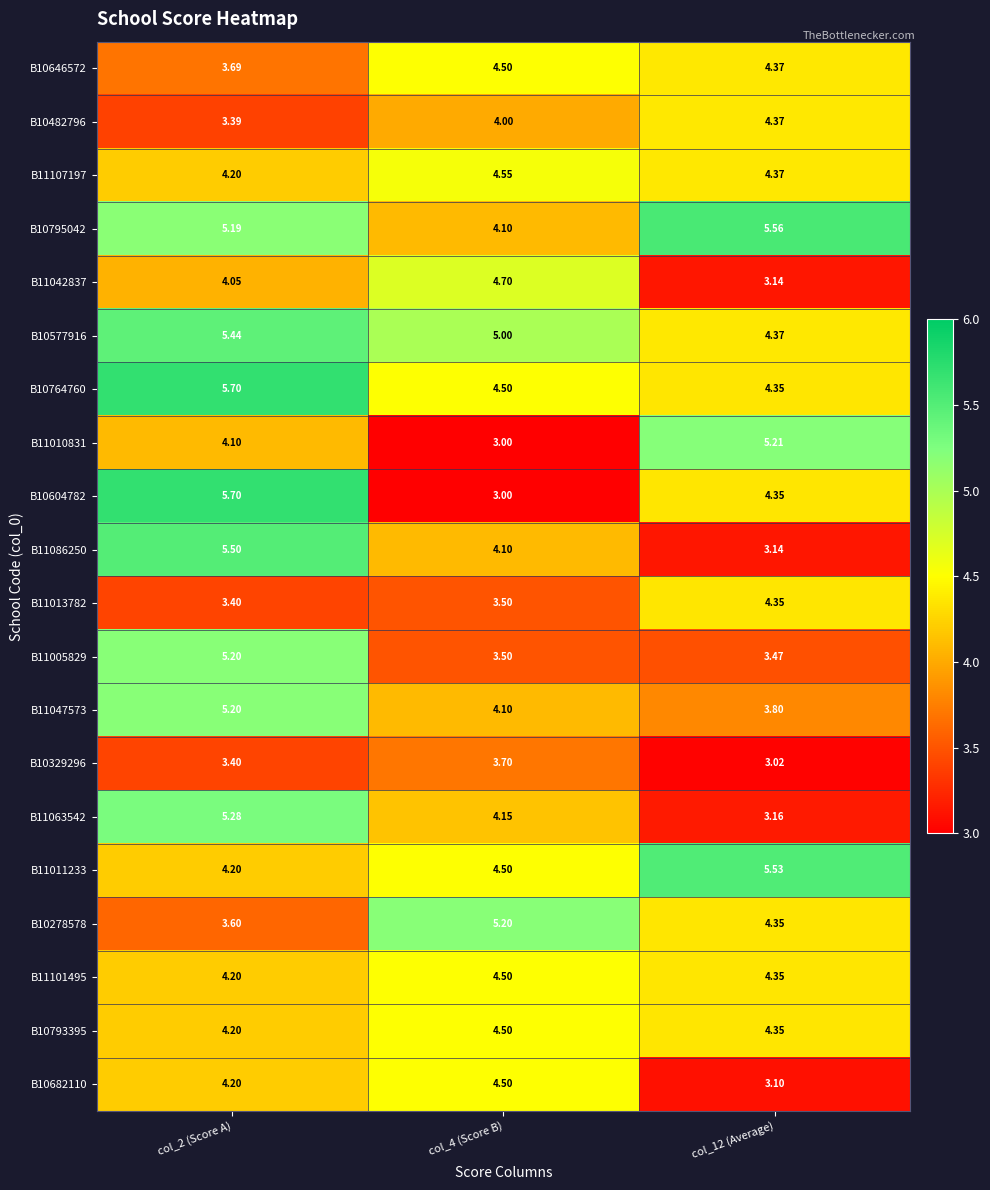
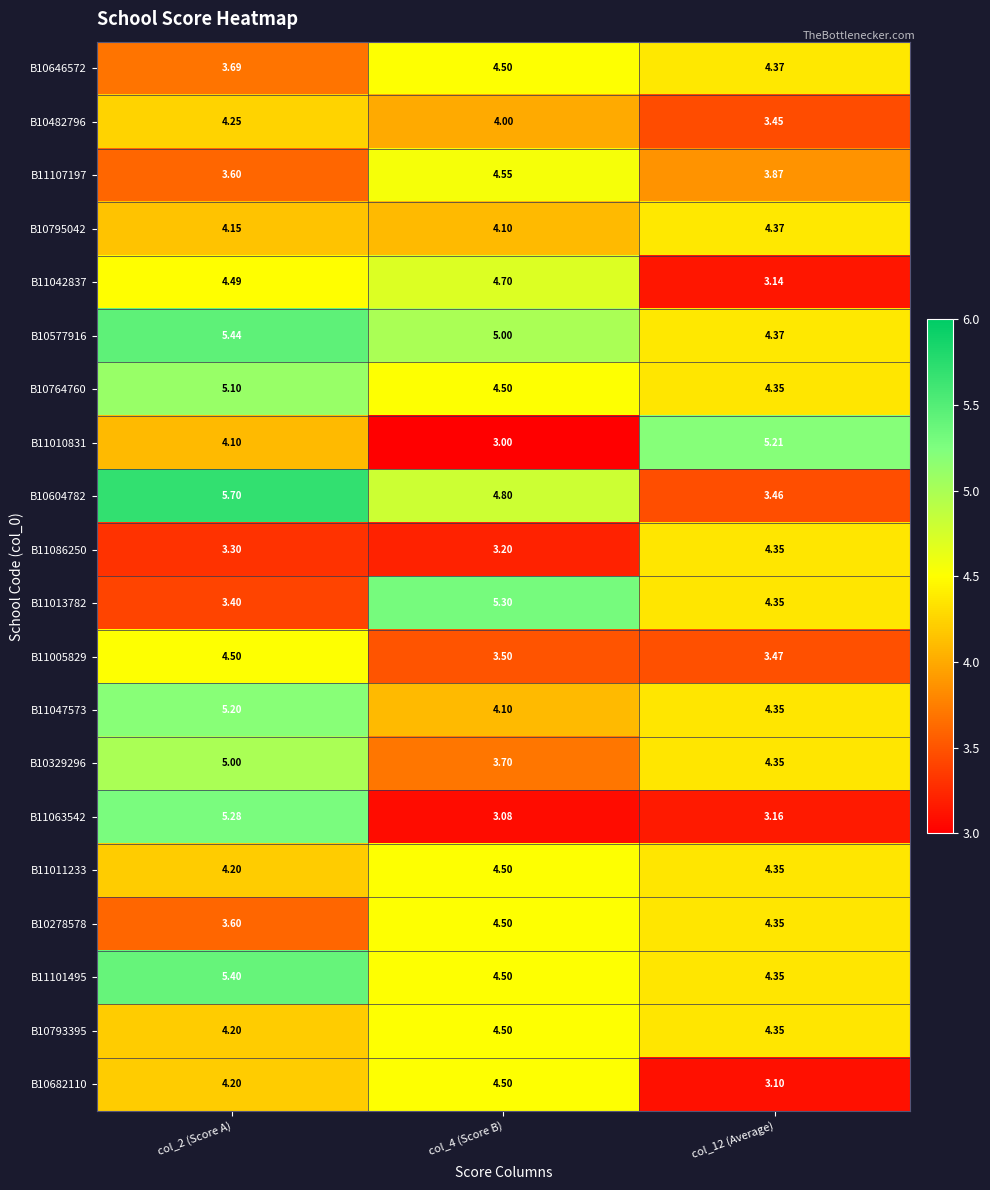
  {
    "B10646572": {
      "col_2 (Score A)": 3.69,
      "col_4 (Score B)": 4.50,
      "col_12 (Average)": 4.37
    },
    "B10482796": {
-     "col_2 (Score A)": 3.39,
+     "col_2 (Score A)": 4.25,
      "col_4 (Score B)": 4.00,
-     "col_12 (Average)": 4.37
+     "col_12 (Average)": 3.45
    },
    "B11107197": {
-     "col_2 (Score A)": 4.20,
+     "col_2 (Score A)": 3.60,
      "col_4 (Score B)": 4.55,
-     "col_12 (Average)": 4.37
+     "col_12 (Average)": 3.87
    },
    "B10795042": {
-     "col_2 (Score A)": 5.19,
+     "col_2 (Score A)": 4.15,
      "col_4 (Score B)": 4.10,
-     "col_12 (Average)": 5.56
+     "col_12 (Average)": 4.37
    },
    "B11042837": {
-     "col_2 (Score A)": 4.05,
+     "col_2 (Score A)": 4.49,
      "col_4 (Score B)": 4.70,
      "col_12 (Average)": 3.14
    },
    "B10577916": {
      "col_2 (Score A)": 5.44,
      "col_4 (Score B)": 5.00,
      "col_12 (Average)": 4.37
    },
    "B10764760": {
-     "col_2 (Score A)": 5.70,
+     "col_2 (Score A)": 5.10,
      "col_4 (Score B)": 4.50,
      "col_12 (Average)": 4.35
    },
    "B11010831": {
      "col_2 (Score A)": 4.10,
      "col_4 (Score B)": 3.00,
      "col_12 (Average)": 5.21
    },
    "B10604782": {
      "col_2 (Score A)": 5.70,
-     "col_4 (Score B)": 3.00,
-     "col_12 (Average)": 4.35
+     "col_4 (Score B)": 4.80,
+     "col_12 (Average)": 3.46
    },
    "B11086250": {
-     "col_2 (Score A)": 5.50,
-     "col_4 (Score B)": 4.10,
-     "col_12 (Average)": 3.14
+     "col_2 (Score A)": 3.30,
+     "col_4 (Score B)": 3.20,
+     "col_12 (Average)": 4.35
    },
    "B11013782": {
      "col_2 (Score A)": 3.40,
-     "col_4 (Score B)": 3.50,
+     "col_4 (Score B)": 5.30,
      "col_12 (Average)": 4.35
    },
    "B11005829": {
-     "col_2 (Score A)": 5.20,
+     "col_2 (Score A)": 4.50,
      "col_4 (Score B)": 3.50,
      "col_12 (Average)": 3.47
    },
    "B11047573": {
      "col_2 (Score A)": 5.20,
      "col_4 (Score B)": 4.10,
-     "col_12 (Average)": 3.80
+     "col_12 (Average)": 4.35
    },
    "B10329296": {
-     "col_2 (Score A)": 3.40,
+     "col_2 (Score A)": 5.00,
      "col_4 (Score B)": 3.70,
-     "col_12 (Average)": 3.02
+     "col_12 (Average)": 4.35
    },
    "B11063542": {
      "col_2 (Score A)": 5.28,
-     "col_4 (Score B)": 4.15,
+     "col_4 (Score B)": 3.08,
      "col_12 (Average)": 3.16
    },
    "B11011233": {
      "col_2 (Score A)": 4.20,
      "col_4 (Score B)": 4.50,
-     "col_12 (Average)": 5.53
+     "col_12 (Average)": 4.35
    },
    "B10278578": {
      "col_2 (Score A)": 3.60,
-     "col_4 (Score B)": 5.20,
+     "col_4 (Score B)": 4.50,
      "col_12 (Average)": 4.35
    },
    "B11101495": {
-     "col_2 (Score A)": 4.20,
+     "col_2 (Score A)": 5.40,
      "col_4 (Score B)": 4.50,
      "col_12 (Average)": 4.35
    },
    "B10793395": {
      "col_2 (Score A)": 4.20,
      "col_4 (Score B)": 4.50,
      "col_12 (Average)": 4.35
    },
    "B10682110": {
      "col_2 (Score A)": 4.20,
      "col_4 (Score B)": 4.50,
      "col_12 (Average)": 3.10
    }
  }
